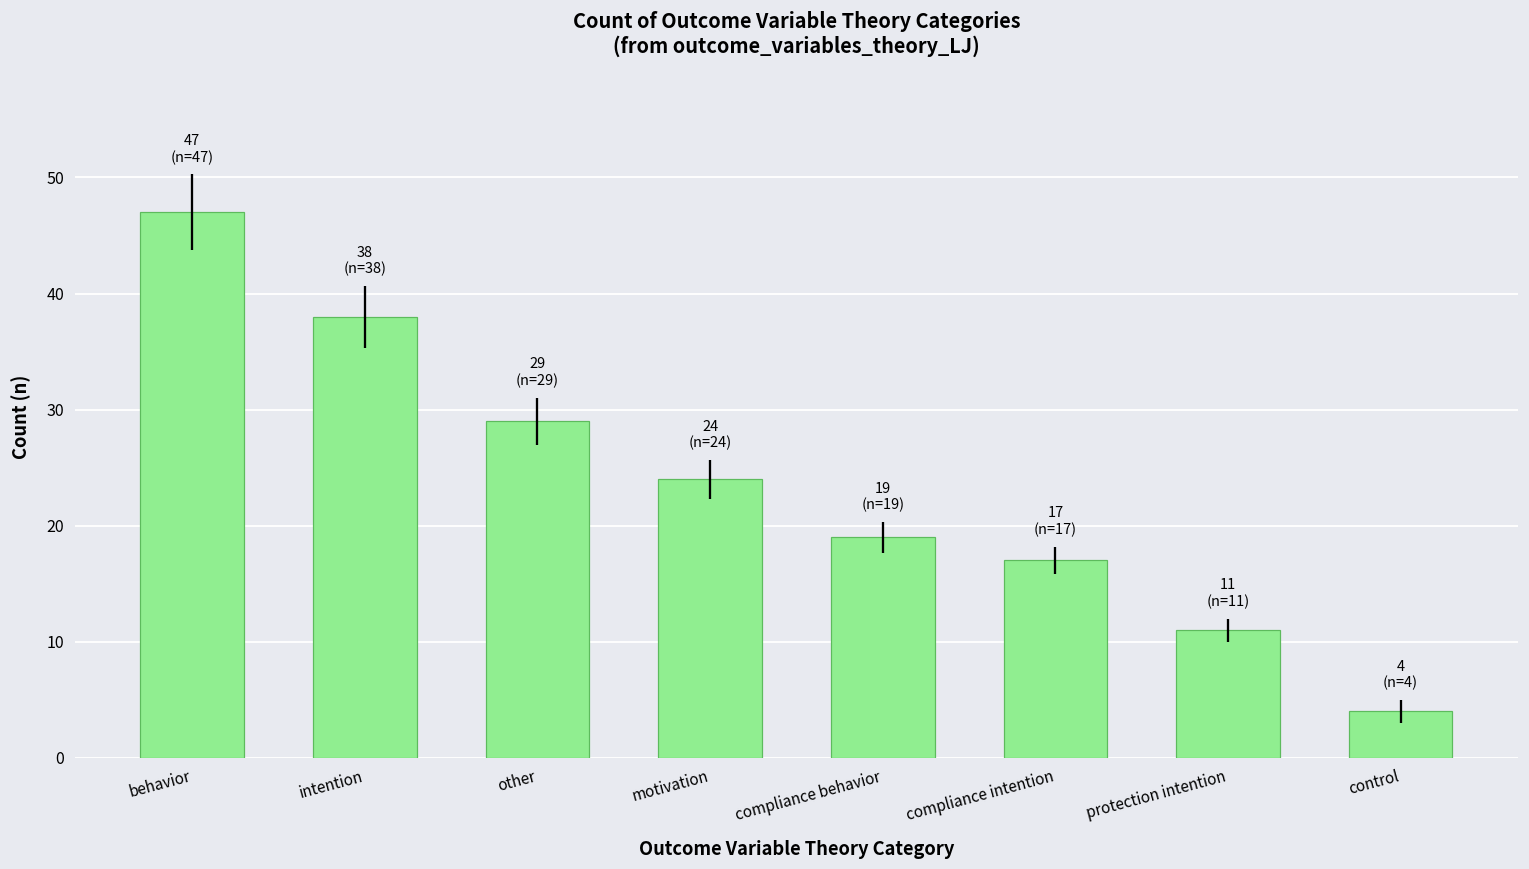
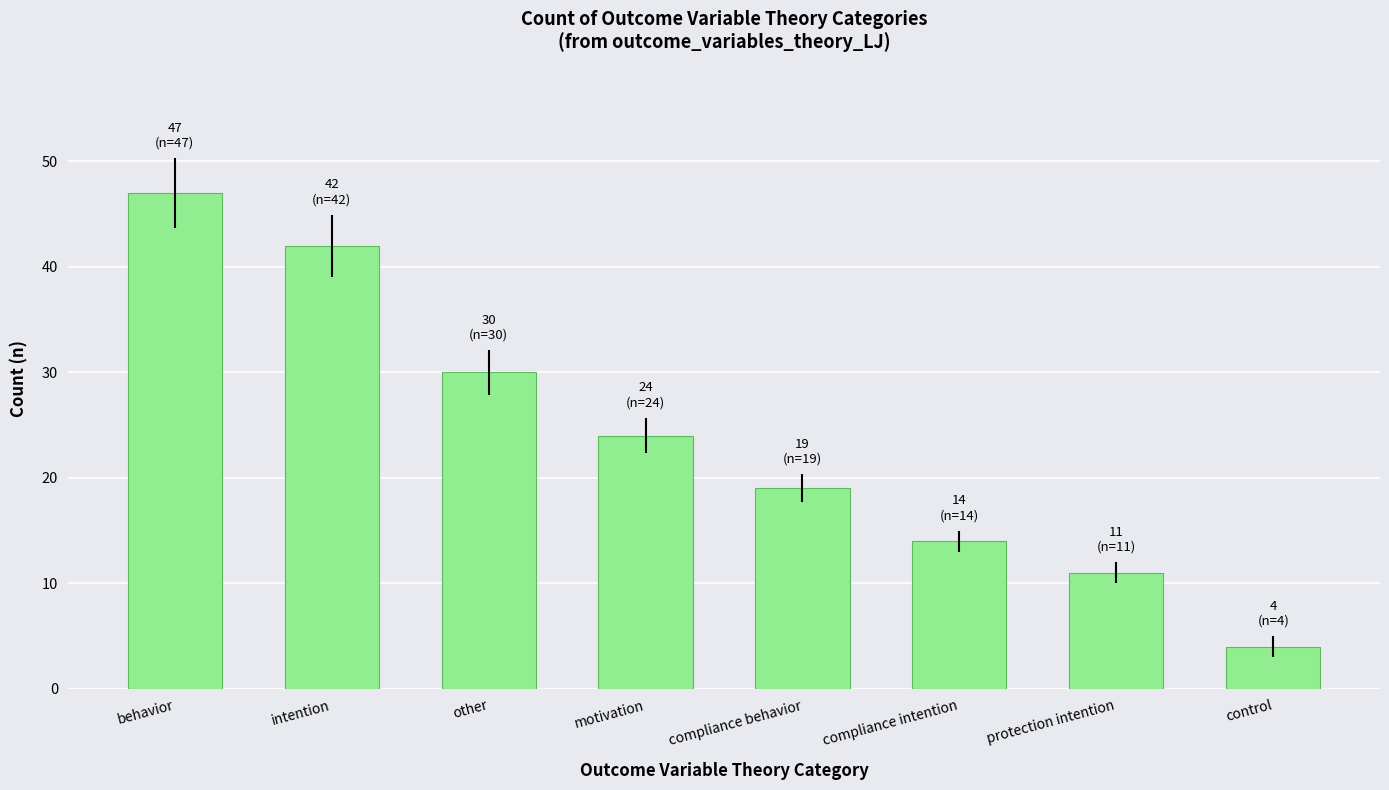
  {
-   "intention": "38 (n=38)",
-   "other": "29 (n=29)",
+   "intention": "42 (n=42)",
+   "other": "30 (n=30)",
    "compliance behavior": "19",
-   "compliance intention": "17 (n=17)",
+   "compliance intention": "14 (n=14)",
    "protection intention": "11",
    "control": "4"
  }
